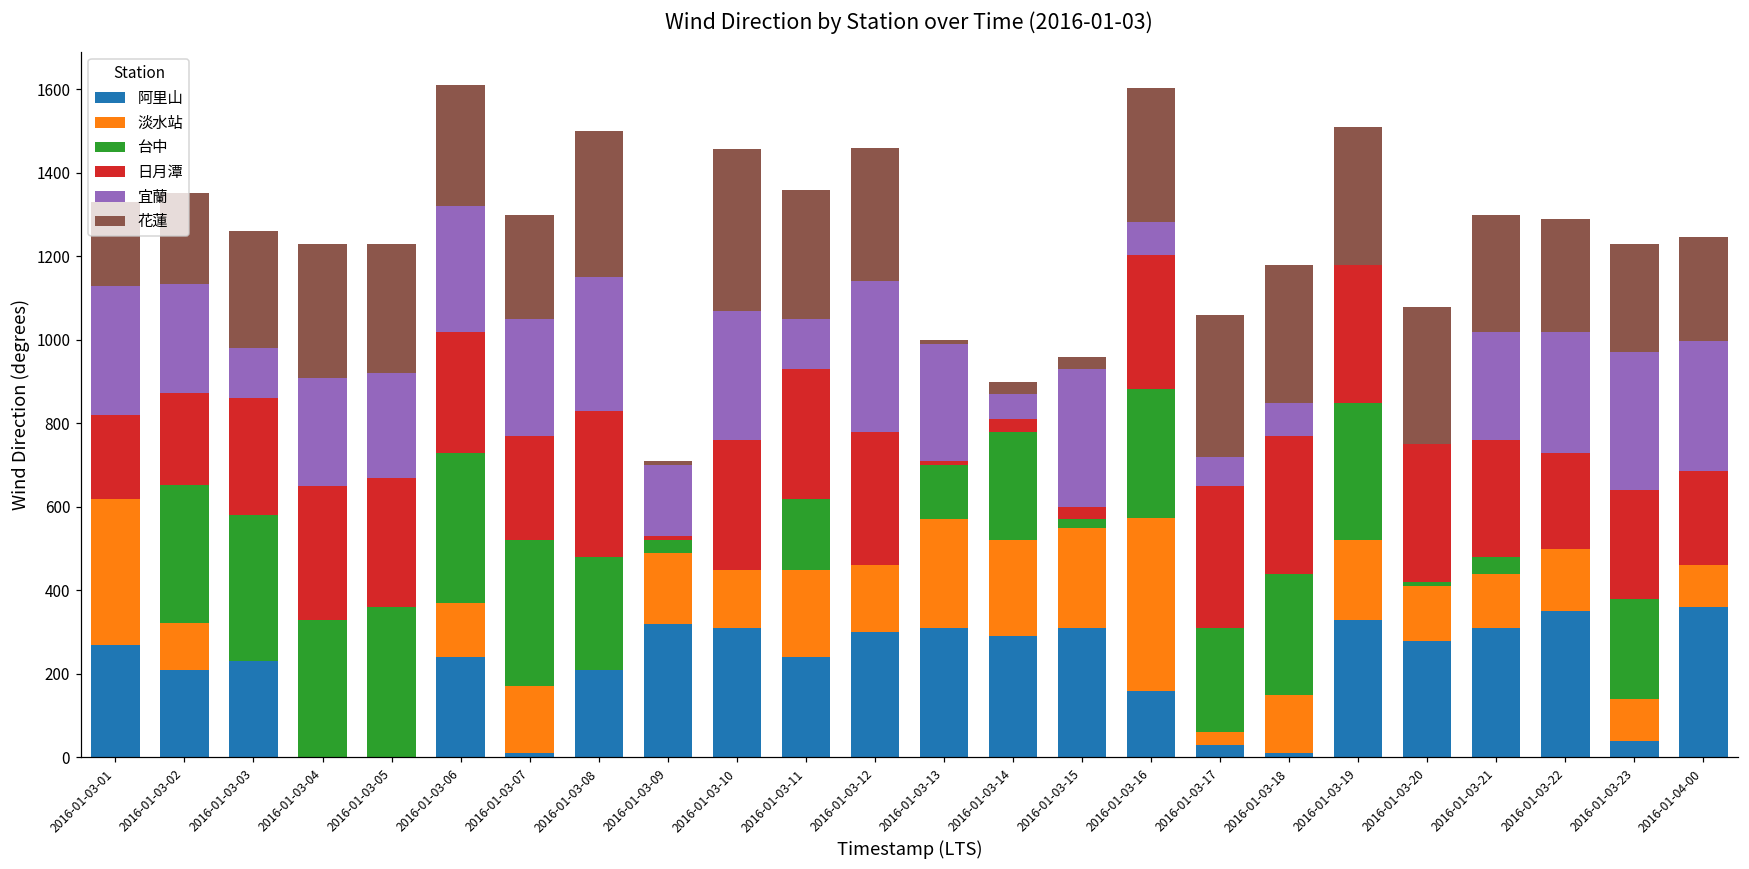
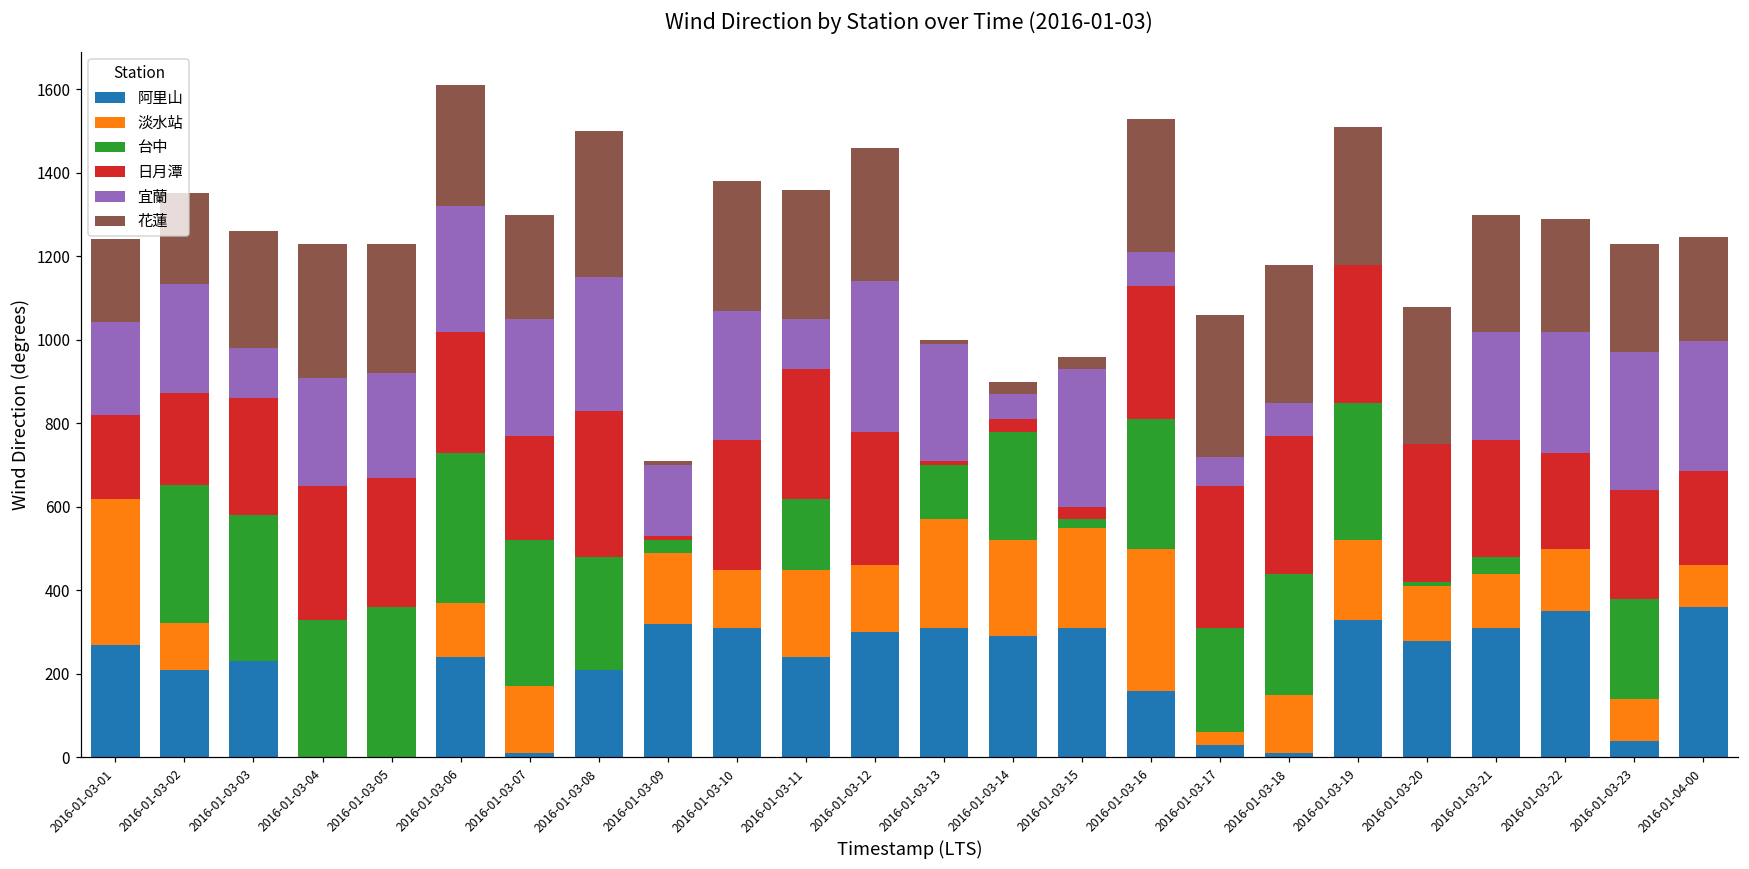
  {
    "阿里山": {
      "2016-01-03-01": 270,
      "2016-01-03-02": 210,
      "2016-01-03-03": 230,
      "2016-01-03-04": 0,
      "2016-01-03-05": 0,
      "2016-01-03-06": 240,
      "2016-01-03-07": 10,
      "2016-01-03-08": 210,
      "2016-01-03-09": 320,
      "2016-01-03-10": 310,
      "2016-01-03-11": 240,
      "2016-01-03-12": 300,
      "2016-01-03-13": 310,
      "2016-01-03-14": 290,
      "2016-01-03-15": 310,
      "2016-01-03-16": 160,
      "2016-01-03-17": 30,
      "2016-01-03-18": 10,
      "2016-01-03-19": 330,
      "2016-01-03-20": 280,
      "2016-01-03-21": 310,
      "2016-01-03-22": 350,
      "2016-01-03-23": 40,
      "2016-01-04-00": 360
    },
    "淡水站": {
      "2016-01-03-01": 350,
      "2016-01-03-02": 110,
      "2016-01-03-03": 0,
      "2016-01-03-04": 0,
      "2016-01-03-05": 0,
      "2016-01-03-06": 130,
      "2016-01-03-07": 160,
      "2016-01-03-08": 0,
      "2016-01-03-09": 170,
      "2016-01-03-10": 140,
      "2016-01-03-11": 210,
      "2016-01-03-12": 160,
      "2016-01-03-13": 260,
      "2016-01-03-14": 230,
      "2016-01-03-15": 240,
-     "2016-01-03-16": 410,
+     "2016-01-03-16": 340,
      "2016-01-03-17": 30,
      "2016-01-03-18": 140,
      "2016-01-03-19": 190,
      "2016-01-03-20": 130,
      "2016-01-03-21": 130,
      "2016-01-03-22": 150,
      "2016-01-03-23": 100,
      "2016-01-04-00": 100
    },
    "台中": {
      "2016-01-03-01": 0,
      "2016-01-03-02": 330,
      "2016-01-03-03": 350,
      "2016-01-03-04": 330,
      "2016-01-03-05": 360,
      "2016-01-03-06": 360,
      "2016-01-03-07": 350,
      "2016-01-03-08": 270,
      "2016-01-03-09": 30,
      "2016-01-03-10": 0,
      "2016-01-03-11": 170,
      "2016-01-03-12": 0,
      "2016-01-03-13": 130,
      "2016-01-03-14": 260,
      "2016-01-03-15": 20,
      "2016-01-03-16": 310,
      "2016-01-03-17": 250,
      "2016-01-03-18": 290,
      "2016-01-03-19": 330,
      "2016-01-03-20": 10,
      "2016-01-03-21": 40,
      "2016-01-03-22": 0,
      "2016-01-03-23": 240,
      "2016-01-04-00": 0
    },
    "日月潭": {
      "2016-01-03-01": 200,
      "2016-01-03-02": 220,
      "2016-01-03-03": 280,
      "2016-01-03-04": 320,
      "2016-01-03-05": 310,
      "2016-01-03-06": 290,
      "2016-01-03-07": 250,
      "2016-01-03-08": 350,
      "2016-01-03-09": 10,
      "2016-01-03-10": 310,
      "2016-01-03-11": 310,
      "2016-01-03-12": 320,
      "2016-01-03-13": 10,
      "2016-01-03-14": 30,
      "2016-01-03-15": 30,
      "2016-01-03-16": 320,
      "2016-01-03-17": 340,
      "2016-01-03-18": 330,
      "2016-01-03-19": 330,
      "2016-01-03-20": 330,
      "2016-01-03-21": 280,
      "2016-01-03-22": 230,
      "2016-01-03-23": 260,
      "2016-01-04-00": 230
    },
    "宜蘭": {
-     "2016-01-03-01": 310,
+     "2016-01-03-01": 220,
      "2016-01-03-02": 260,
      "2016-01-03-03": 120,
      "2016-01-03-04": 260,
      "2016-01-03-05": 250,
      "2016-01-03-06": 300,
      "2016-01-03-07": 280,
      "2016-01-03-08": 320,
      "2016-01-03-09": 170,
      "2016-01-03-10": 310,
      "2016-01-03-11": 120,
      "2016-01-03-12": 360,
      "2016-01-03-13": 280,
      "2016-01-03-14": 60,
      "2016-01-03-15": 330,
      "2016-01-03-16": 80,
      "2016-01-03-17": 70,
      "2016-01-03-18": 80,
      "2016-01-03-19": 0,
      "2016-01-03-20": 0,
      "2016-01-03-21": 260,
      "2016-01-03-22": 290,
      "2016-01-03-23": 330,
      "2016-01-04-00": 310
    },
    "花蓮": {
      "2016-01-03-03": 280,
      "2016-01-03-04": 320,
      "2016-01-03-05": 310,
      "2016-01-03-06": 290,
      "2016-01-03-07": 250,
      "2016-01-03-08": 350,
      "2016-01-03-09": 10,
-     "2016-01-03-10": 390,
+     "2016-01-03-10": 310,
      "2016-01-03-11": 310,
      "2016-01-03-12": 320,
      "2016-01-03-13": 10,
      "2016-01-03-14": 30,
      "2016-01-03-15": 30,
      "2016-01-03-16": 320,
      "2016-01-03-17": 340,
      "2016-01-03-18": 330,
      "2016-01-03-19": 330,
      "2016-01-03-20": 330,
      "2016-01-03-21": 280,
      "2016-01-03-22": 270,
      "2016-01-03-23": 260,
      "2016-01-04-00": 250
    }
  }
